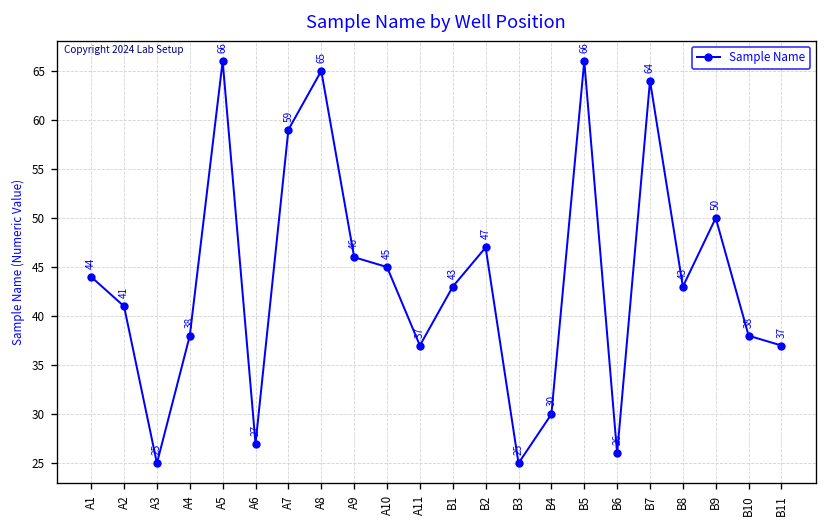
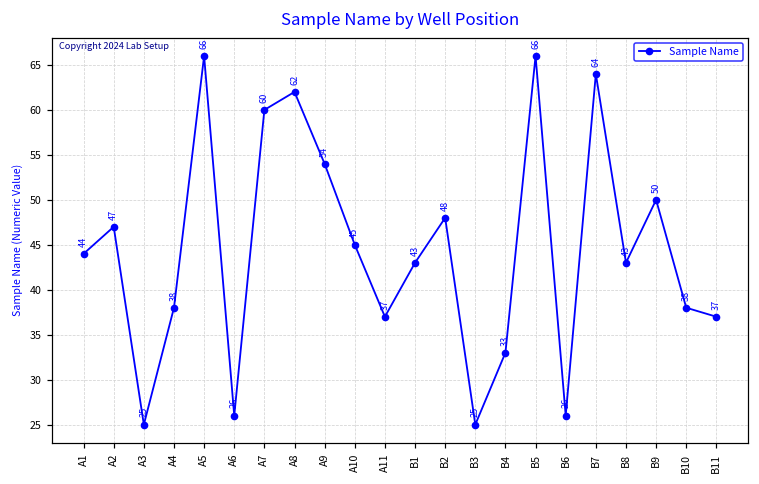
  {
    "A1": 44,
-   "A2": 41,
+   "A2": 47,
    "A3": 25,
    "A4": 38,
    "A5": 66,
-   "A6": 27,
-   "A7": 59,
-   "A8": 65,
-   "A9": 46,
+   "A6": 26,
+   "A7": 60,
+   "A8": 62,
+   "A9": 54,
    "A10": 45,
    "A11": 37,
    "B1": 43,
-   "B2": 47,
+   "B2": 48,
    "B3": 25,
-   "B4": 30,
+   "B4": 33,
    "B5": 66,
    "B6": 26,
    "B7": 64,
    "B8": 43,
    "B9": 50,
    "B10": 38,
    "B11": 37
  }
